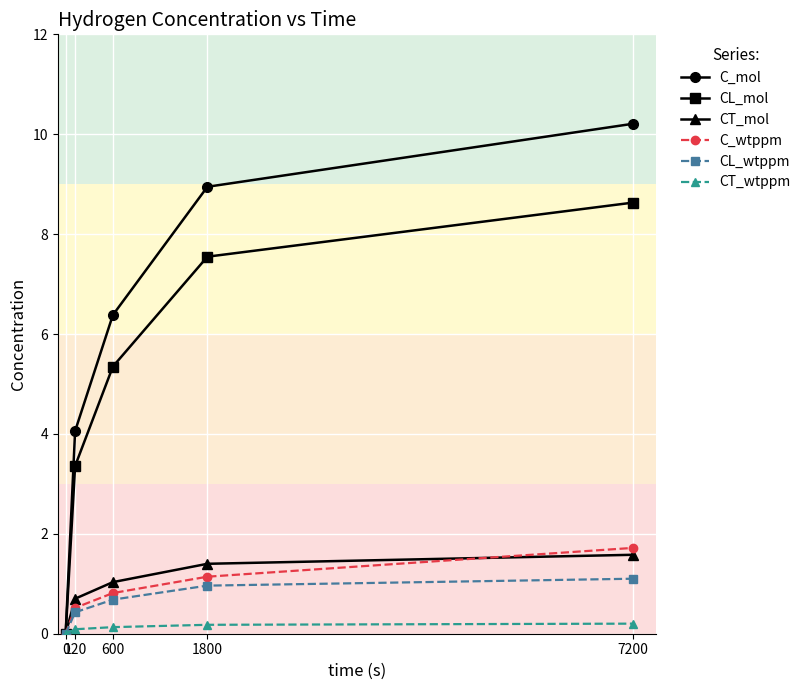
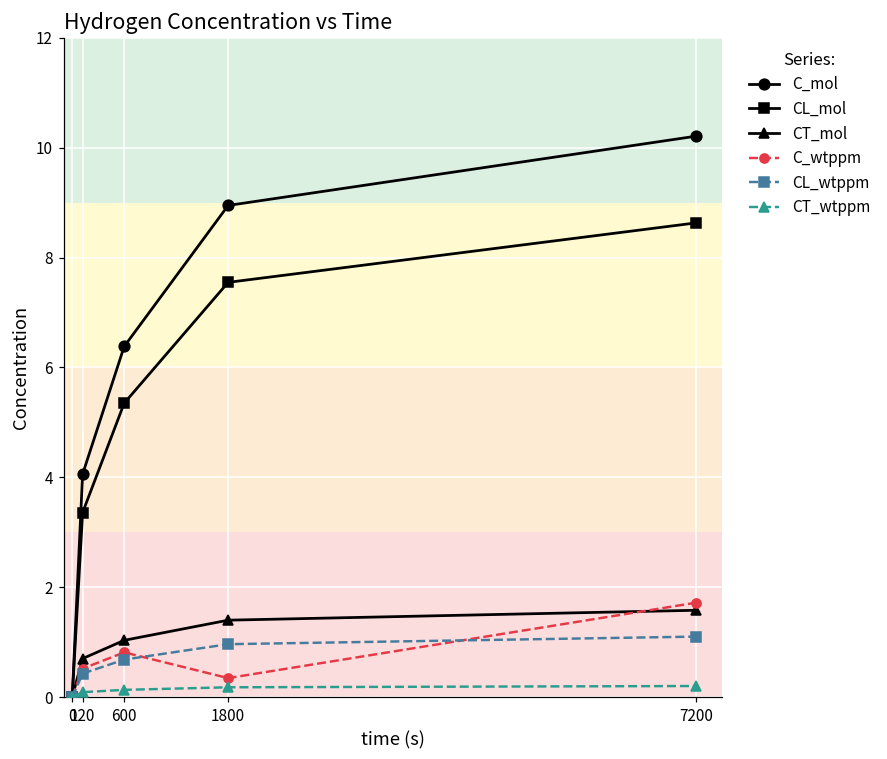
  {
    "C_wtppm": {
      "600": 0.8,
-     "1800": 1.1,
+     "1800": 0.3,
      "7200": 1.7
    }
  }
